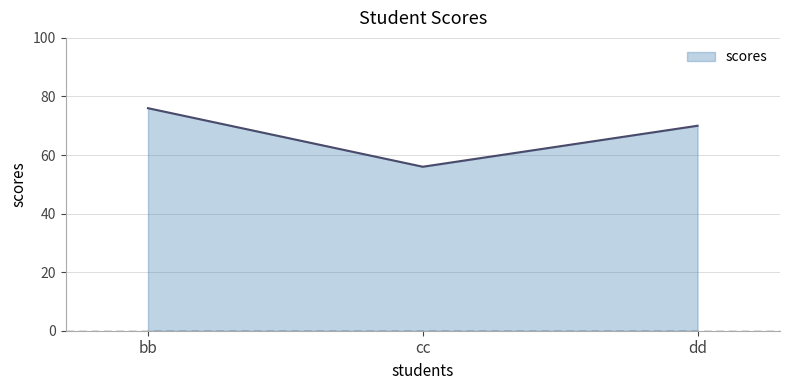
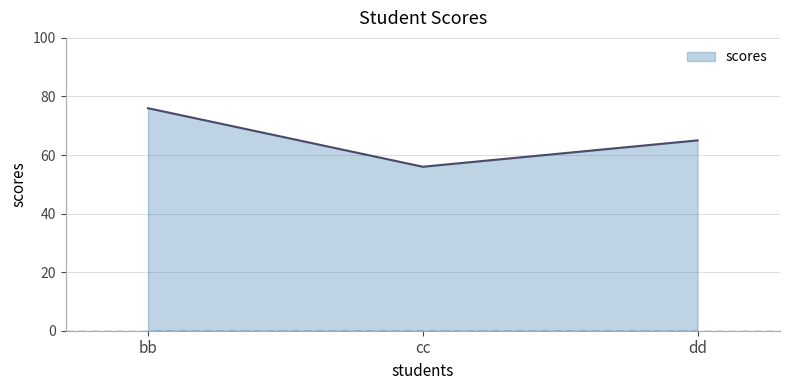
  {
    "bb": 76,
    "cc": 56,
-   "dd": 70
+   "dd": 65
  }
